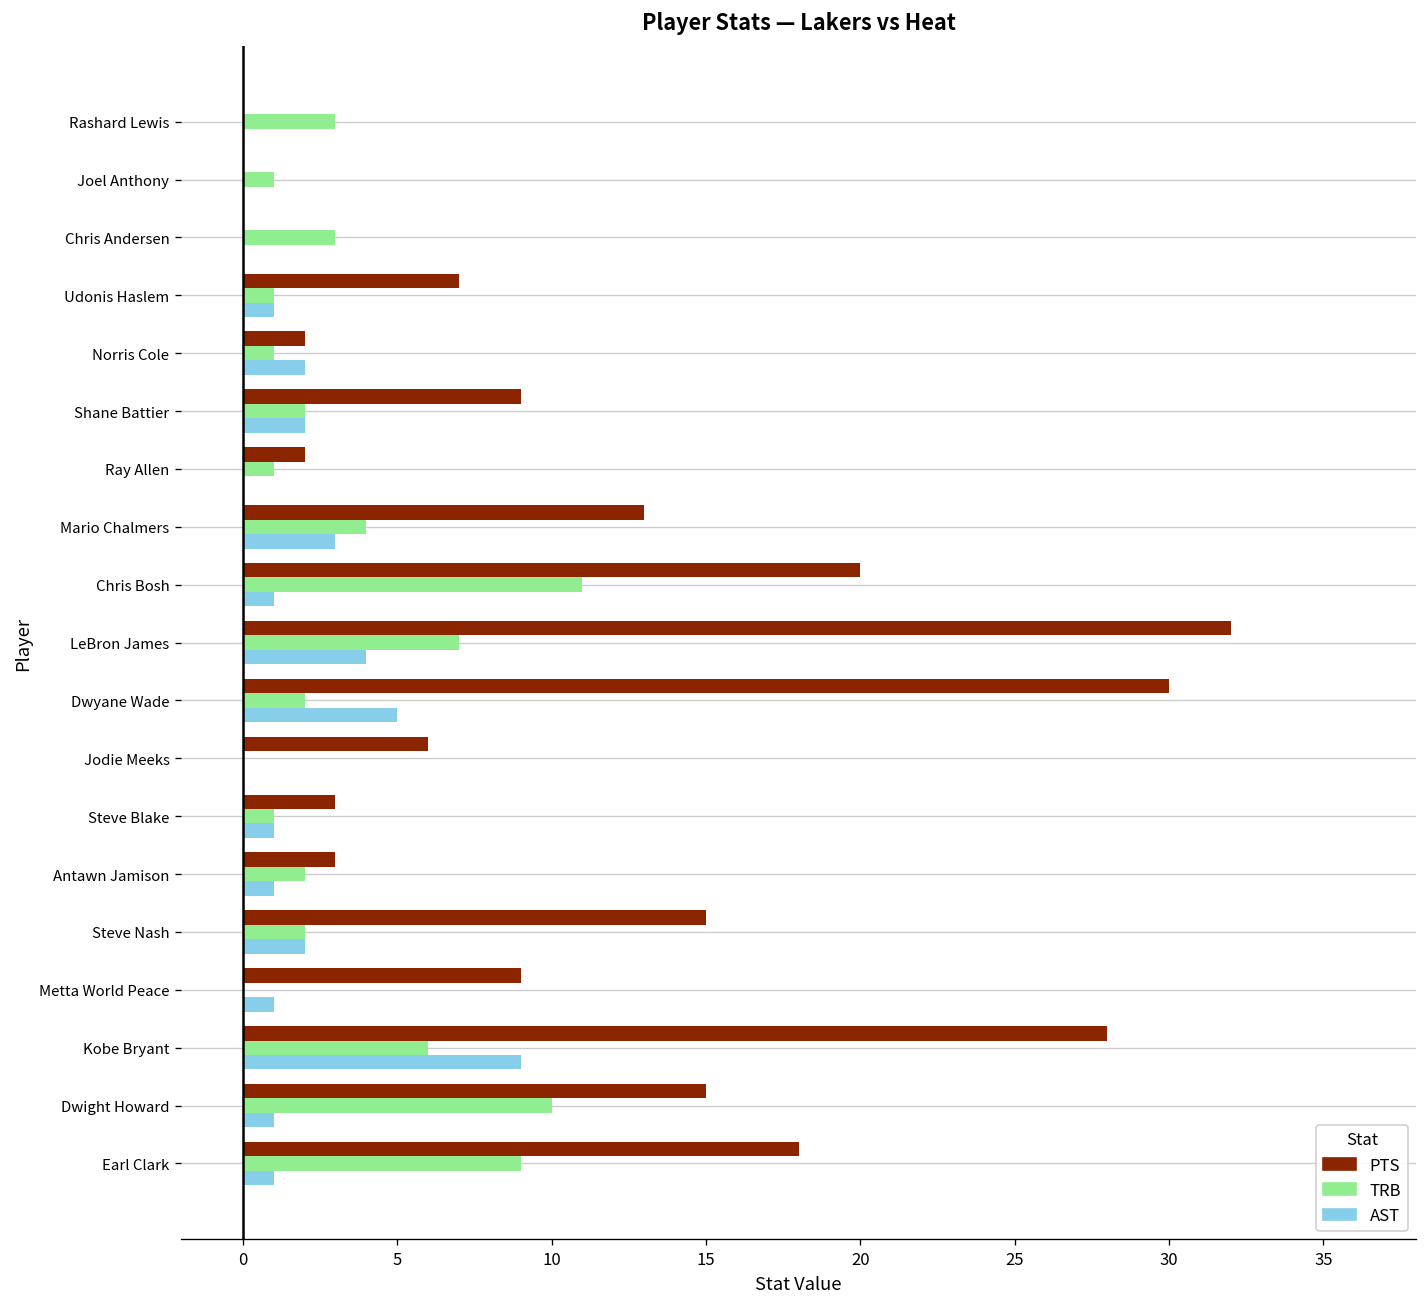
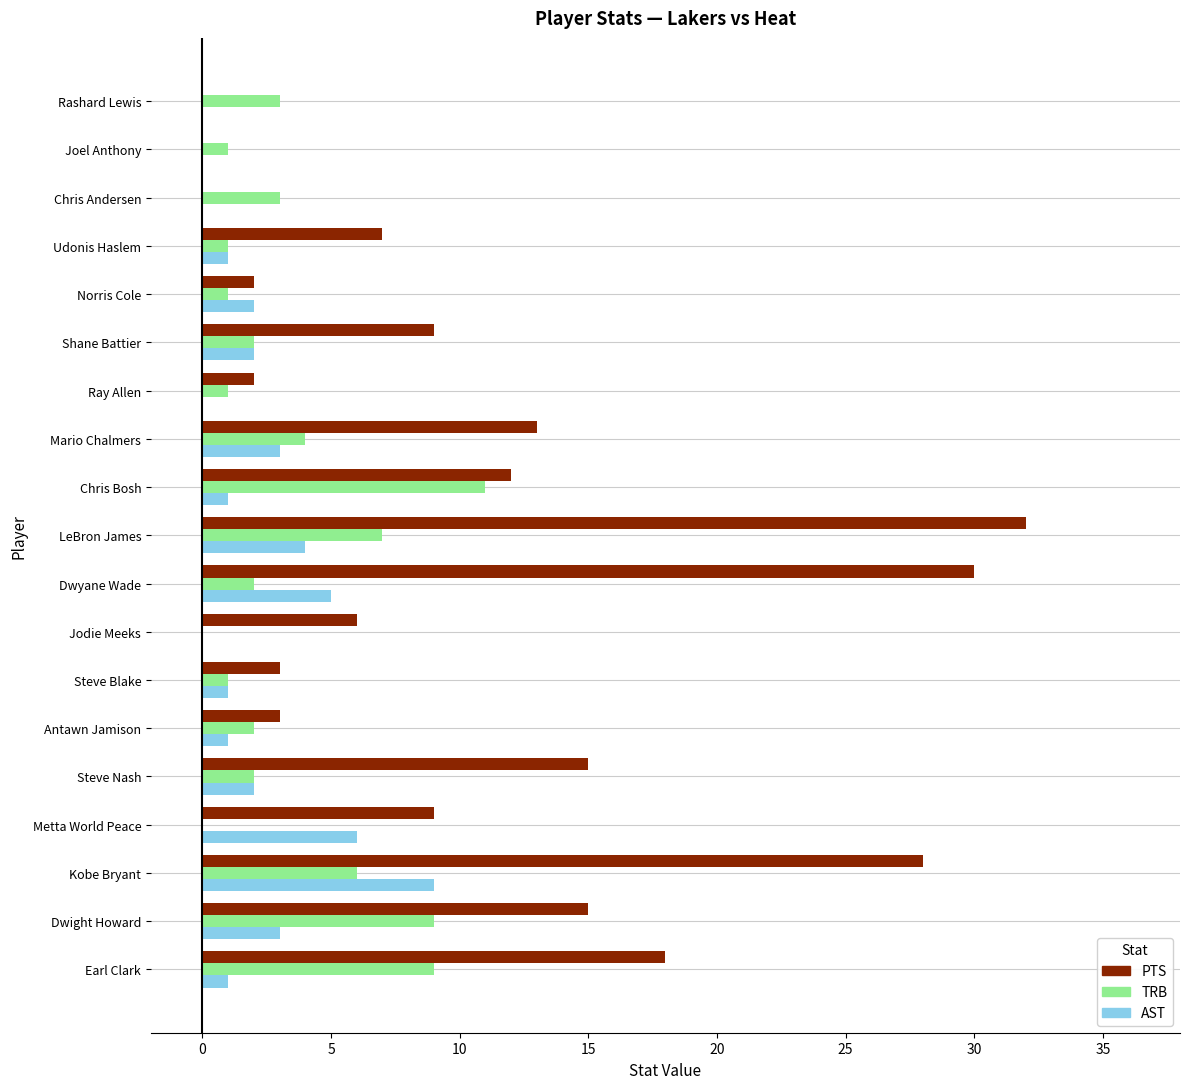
  {
    "PTS": {
      "Rashard Lewis": 0,
      "Joel Anthony": 0,
      "Chris Andersen": 0,
      "Udonis Haslem": 7,
      "Norris Cole": 2,
      "Shane Battier": 9,
      "Ray Allen": 2,
      "Mario Chalmers": 13,
-     "Chris Bosh": 20,
+     "Chris Bosh": 12,
      "LeBron James": 32,
      "Dwyane Wade": 30,
      "Jodie Meeks": 6,
      "Steve Blake": 3,
      "Antawn Jamison": 3,
      "Steve Nash": 15,
      "Metta World Peace": 9,
      "Kobe Bryant": 28,
      "Dwight Howard": 15,
      "Earl Clark": 18
    },
    "TRB": {
      "Rashard Lewis": 3,
      "Joel Anthony": 1,
      "Chris Andersen": 3,
      "Udonis Haslem": 1,
      "Norris Cole": 1,
      "Shane Battier": 2,
      "Ray Allen": 1,
      "Mario Chalmers": 4,
      "Chris Bosh": 11,
      "LeBron James": 7,
      "Dwyane Wade": 2,
      "Jodie Meeks": 0,
      "Steve Blake": 1,
      "Antawn Jamison": 2,
      "Steve Nash": 2,
      "Metta World Peace": 0,
      "Kobe Bryant": 6,
-     "Dwight Howard": 10,
+     "Dwight Howard": 9,
      "Earl Clark": 9
    },
    "AST": {
      "Rashard Lewis": 0,
      "Joel Anthony": 0,
      "Chris Andersen": 0,
      "Udonis Haslem": 1,
      "Norris Cole": 2,
      "Shane Battier": 2,
      "Ray Allen": 0,
      "Mario Chalmers": 3,
      "Chris Bosh": 1,
      "LeBron James": 4,
      "Dwyane Wade": 5,
      "Jodie Meeks": 0,
      "Steve Blake": 1,
      "Antawn Jamison": 1,
      "Steve Nash": 2,
-     "Metta World Peace": 1,
+     "Metta World Peace": 6,
      "Kobe Bryant": 9,
-     "Dwight Howard": 1,
+     "Dwight Howard": 3,
      "Earl Clark": 1
    }
  }
